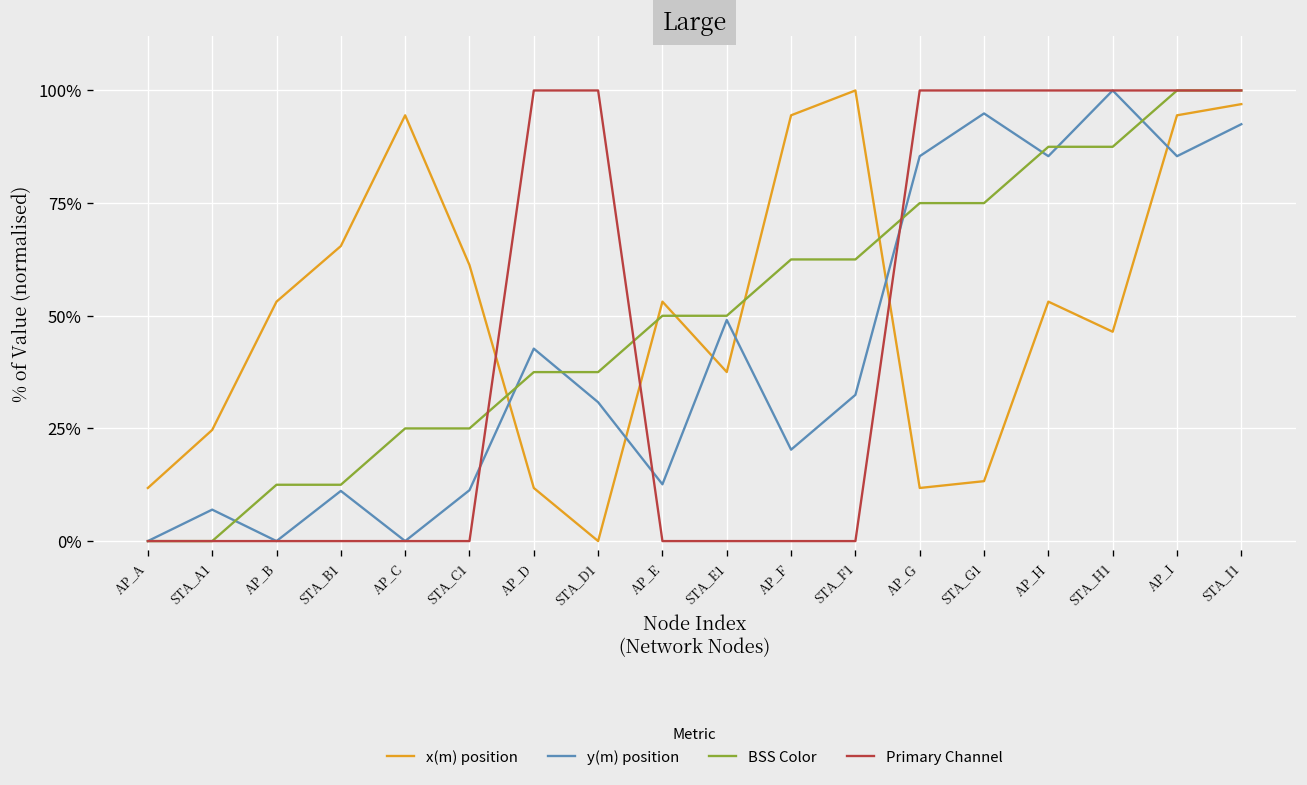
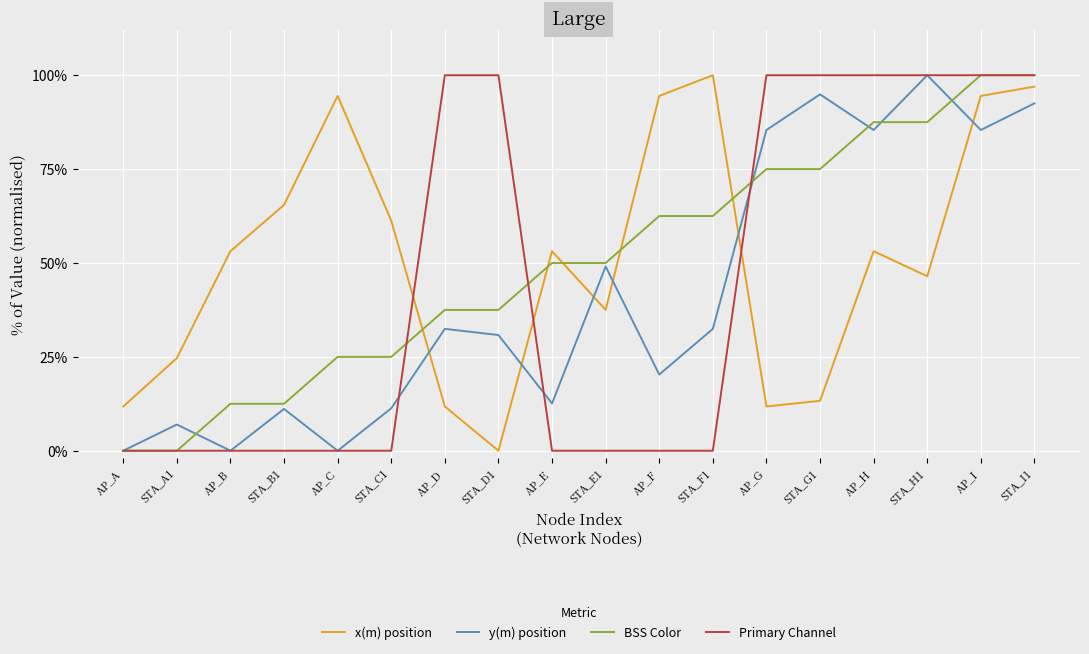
  {
    "x(m) position": {
      "AP_A": "12%",
      "STA_A1": "25%",
      "AP_B": "53%",
      "STA_B1": "65%",
      "AP_C": "94%",
      "STA_C1": "61%",
      "AP_D": "12%",
      "STA_D1": "0%",
      "AP_E": "53%",
      "STA_E1": "38%",
      "AP_F": "94%",
      "STA_F1": "100%",
      "AP_G": "12%",
      "STA_G1": "13%",
      "AP_H": "53%",
      "STA_H1": "46%",
      "AP_I": "94%",
      "STA_I1": "97%"
    },
    "y(m) position": {
      "STA_A1": "7%",
      "STA_B1": "11%",
      "STA_C1": "11%",
-     "AP_D": "43%",
+     "AP_D": "32%",
      "STA_D1": "31%",
      "AP_E": "13%",
      "STA_E1": "49%",
      "AP_F": "20%",
      "STA_F1": "32%",
      "AP_G": "85%",
      "STA_G1": "95%",
      "AP_H": "85%",
      "AP_I": "85%",
      "STA_I1": "93%"
    },
    "BSS Color": {
      "AP_B": "13%",
      "STA_B1": "13%",
      "AP_C": "25%",
      "STA_C1": "25%",
      "AP_D": "38%",
      "STA_D1": "38%",
      "AP_E": "50%",
      "STA_E1": "50%",
      "AP_F": "63%",
      "STA_F1": "63%",
      "AP_G": "75%",
      "STA_G1": "75%",
      "AP_H": "88%",
      "STA_H1": "88%"
    },
    "Primary Channel": {
      "STA_B1": "0%",
      "STA_C1": "0%",
      "AP_D": "100%",
      "STA_D1": "100%",
      "AP_E": "0%",
      "STA_E1": "0%",
      "AP_F": "0%",
      "STA_F1": "0%",
      "AP_G": "100%",
      "STA_G1": "100%",
      "AP_H": "100%"
    }
  }
